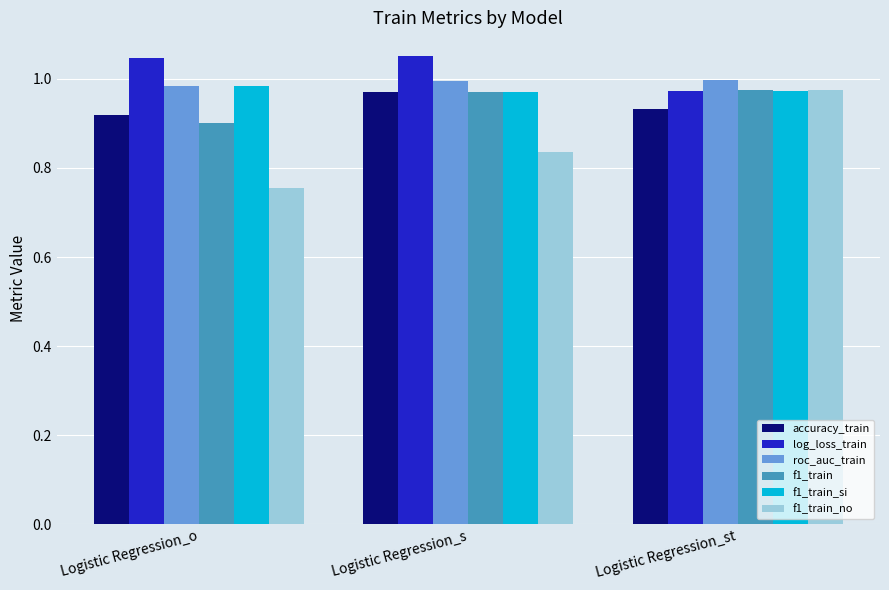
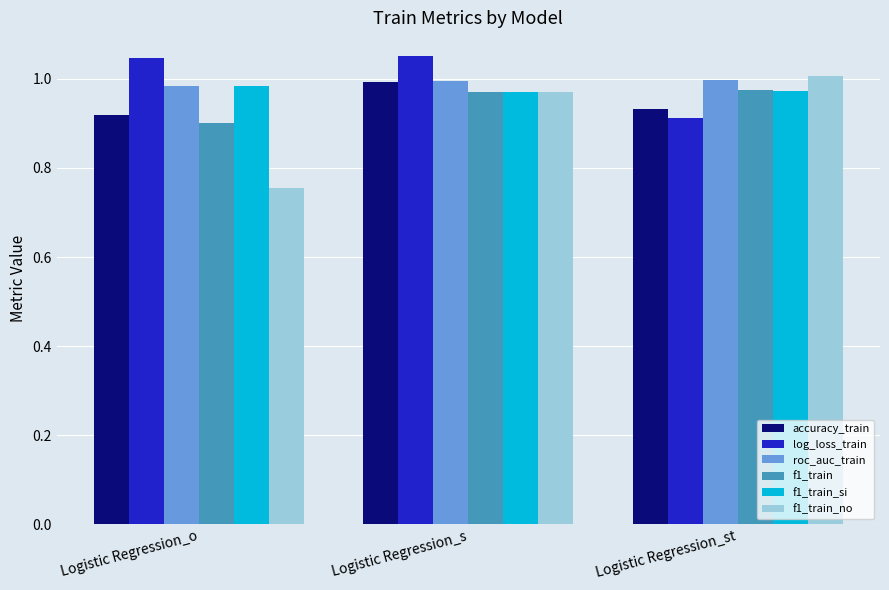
  {
    "accuracy_train": {
      "Logistic Regression_o": 0.92,
-     "Logistic Regression_s": 0.97,
+     "Logistic Regression_s": 0.99,
      "Logistic Regression_st": 0.93
    },
    "log_loss_train": {
      "Logistic Regression_o": 1.05,
      "Logistic Regression_s": 1.05,
-     "Logistic Regression_st": 0.97
+     "Logistic Regression_st": 0.91
    },
    "f1_train_si": {
      "Logistic Regression_o": 0.99,
      "Logistic Regression_s": 0.97,
      "Logistic Regression_st": 0.97
    },
    "f1_train_no": {
      "Logistic Regression_o": 0.76,
-     "Logistic Regression_s": 0.84,
-     "Logistic Regression_st": 0.98
+     "Logistic Regression_s": 0.97,
+     "Logistic Regression_st": 1.01
    }
  }
